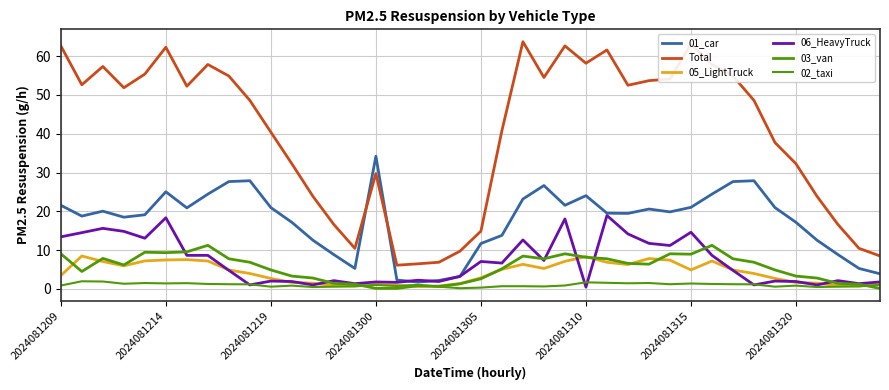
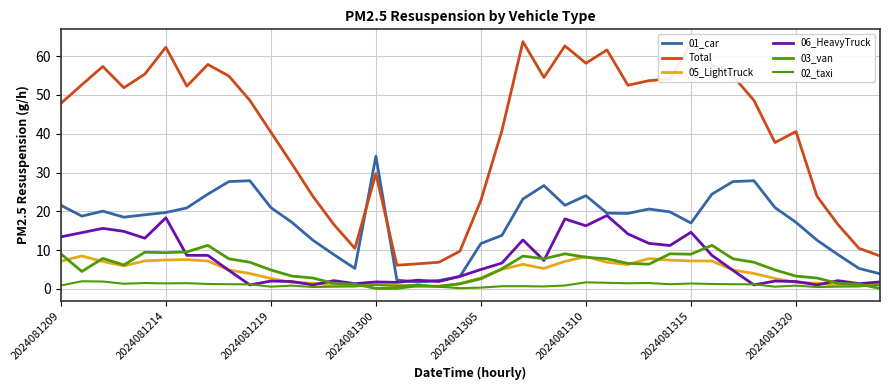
  {
    "01_car": {
      "2024081209": 22,
-     "2024081214": 25,
+     "2024081214": 20,
      "2024081219": 21,
      "2024081300": 34,
      "2024081305": 12,
      "2024081310": 24,
-     "2024081315": 21,
+     "2024081315": 17,
      "2024081320": 17
    },
    "Total": {
-     "2024081209": 63,
+     "2024081209": 48,
      "2024081214": 62,
      "2024081219": 40,
      "2024081300": 30,
-     "2024081305": 15,
+     "2024081305": 23,
      "2024081310": 58,
-     "2024081320": 32
+     "2024081320": 41
    },
    "05_LightTruck": {
-     "2024081209": 3,
+     "2024081209": 7,
      "2024081214": 7,
      "2024081219": 3,
-     "2024081315": 5
+     "2024081315": 7
    },
    "06_HeavyTruck": {
      "2024081209": 13,
      "2024081214": 18,
      "2024081219": 2,
-     "2024081305": 7,
-     "2024081310": 0,
+     "2024081305": 5,
+     "2024081310": 16,
      "2024081315": 15
    }
  }
